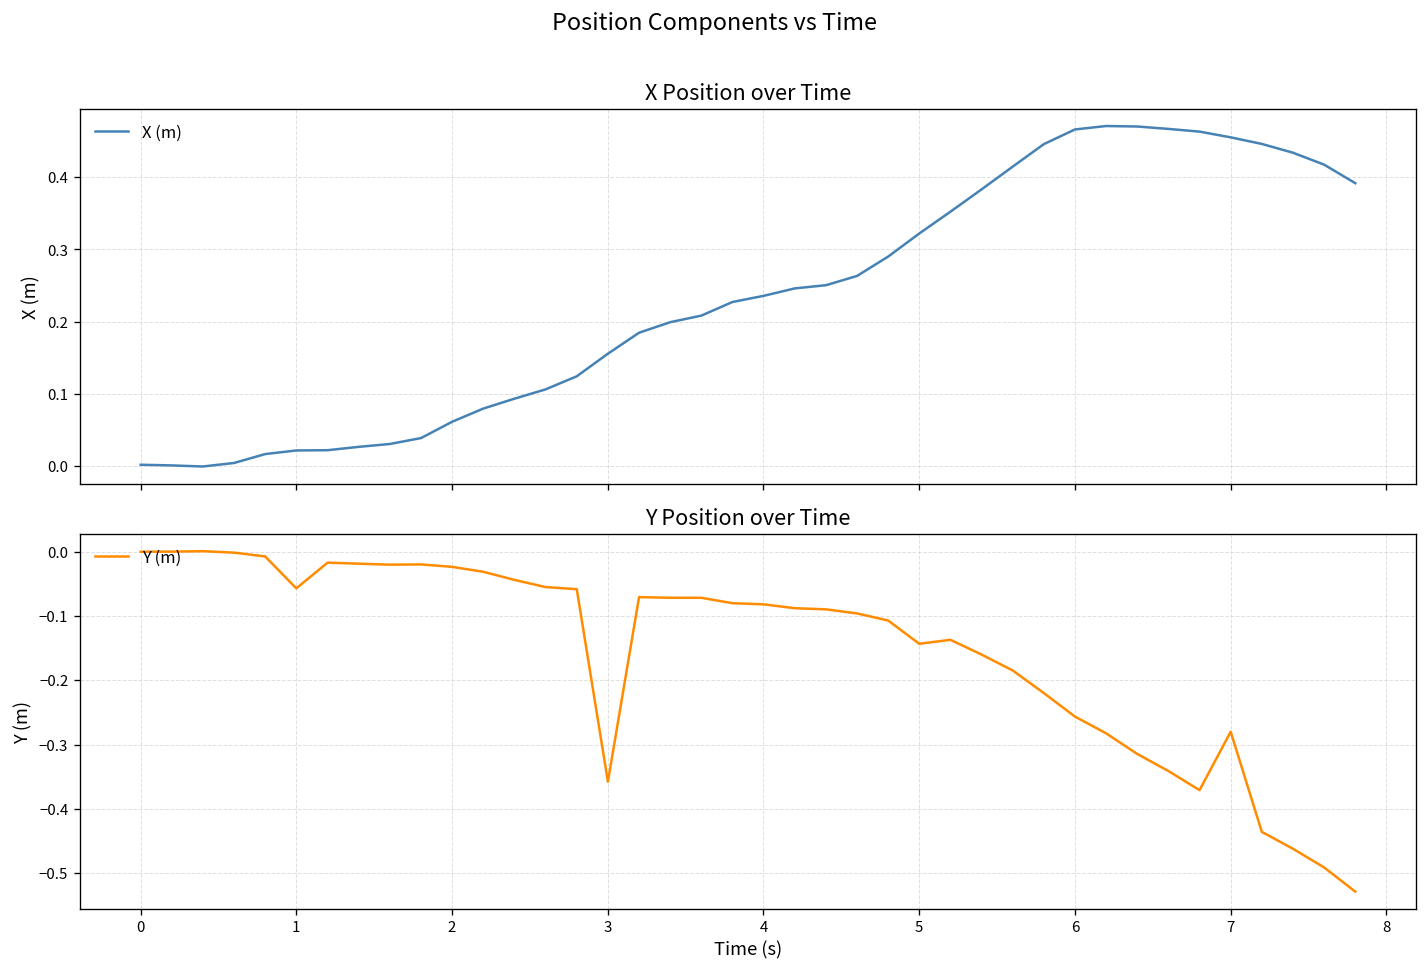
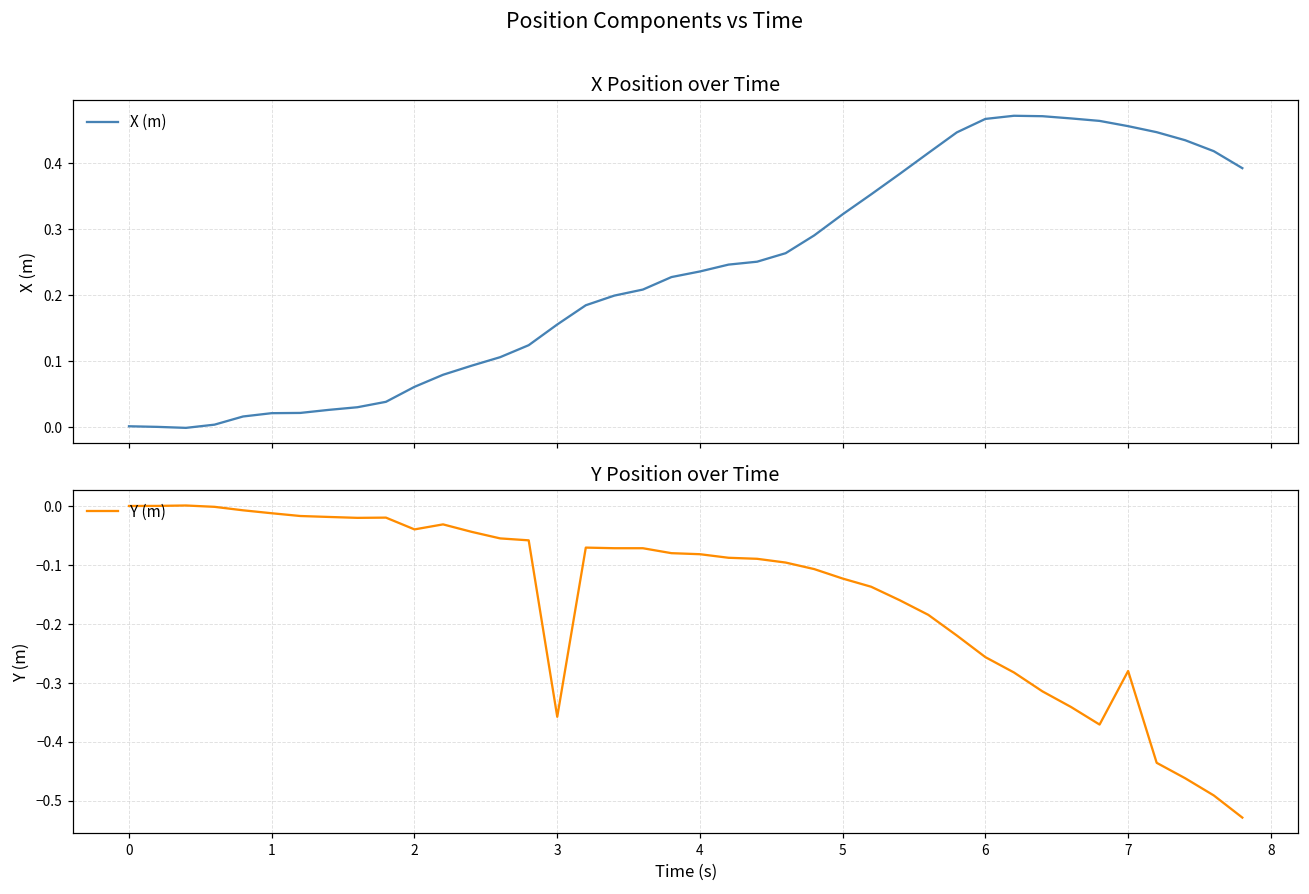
  {
    "Y Position over Time": {
      "0": 0.00,
-     "1": -0.06,
-     "2": -0.02,
+     "1": -0.01,
+     "2": -0.04,
      "3": -0.36,
      "4": -0.08,
-     "5": -0.14,
+     "5": -0.12,
      "6": -0.26,
      "7": -0.28
    }
  }
